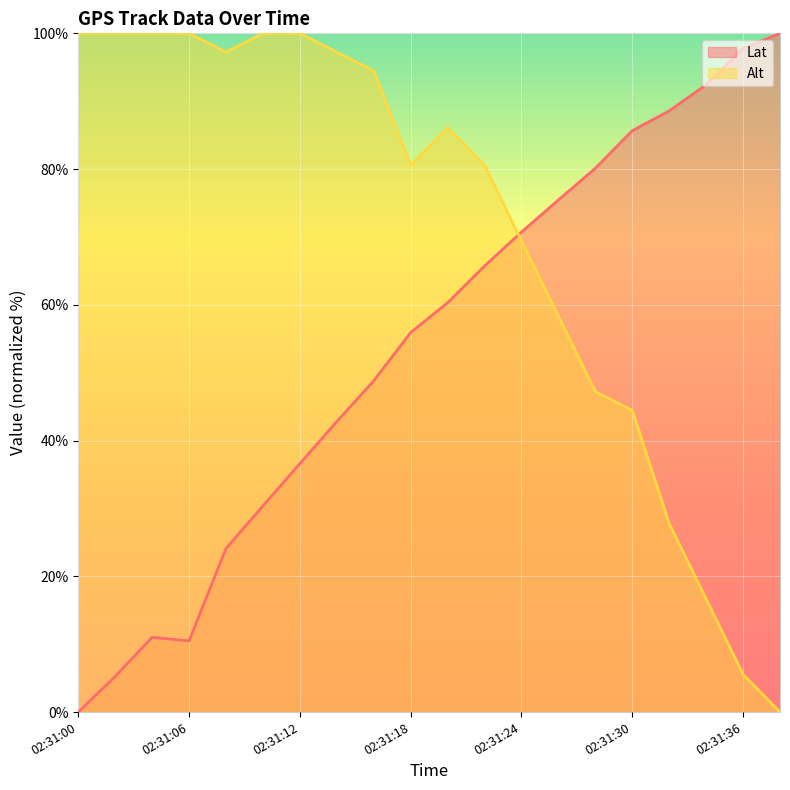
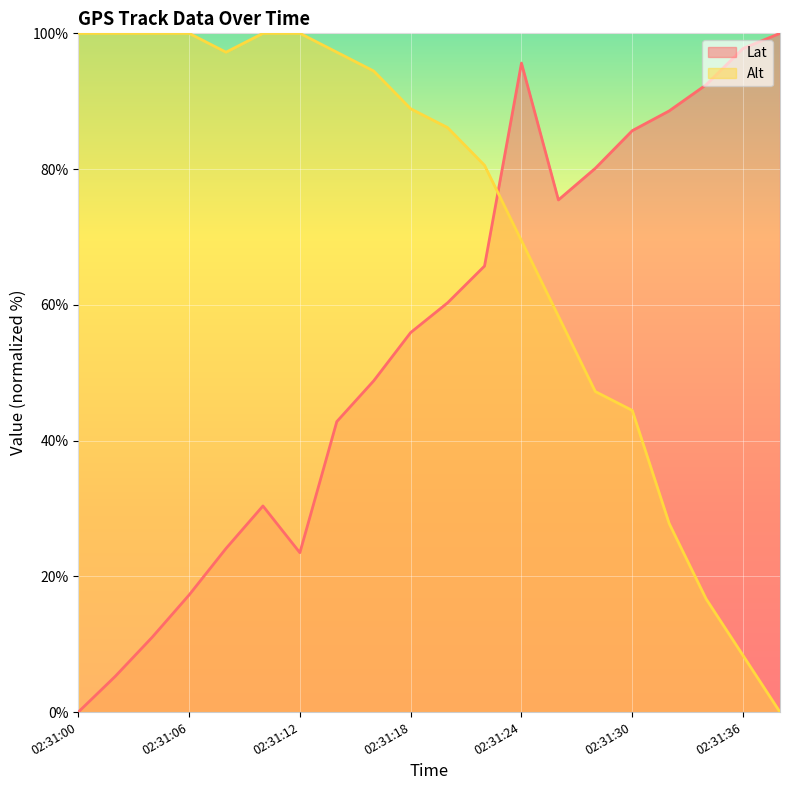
  {
    "Lat": {
      "02:31:00": "0%",
-     "02:31:06": "10%",
-     "02:31:12": "37%",
+     "02:31:06": "17%",
+     "02:31:12": "23%",
      "02:31:18": "56%",
-     "02:31:24": "71%",
+     "02:31:24": "96%",
      "02:31:30": "86%"
    },
    "Alt": {
      "02:31:00": "100%",
      "02:31:06": "100%",
      "02:31:12": "100%",
-     "02:31:18": "81%",
+     "02:31:18": "89%",
      "02:31:24": "69%",
      "02:31:30": "44%",
-     "02:31:36": "6%"
+     "02:31:36": "8%"
    }
  }
